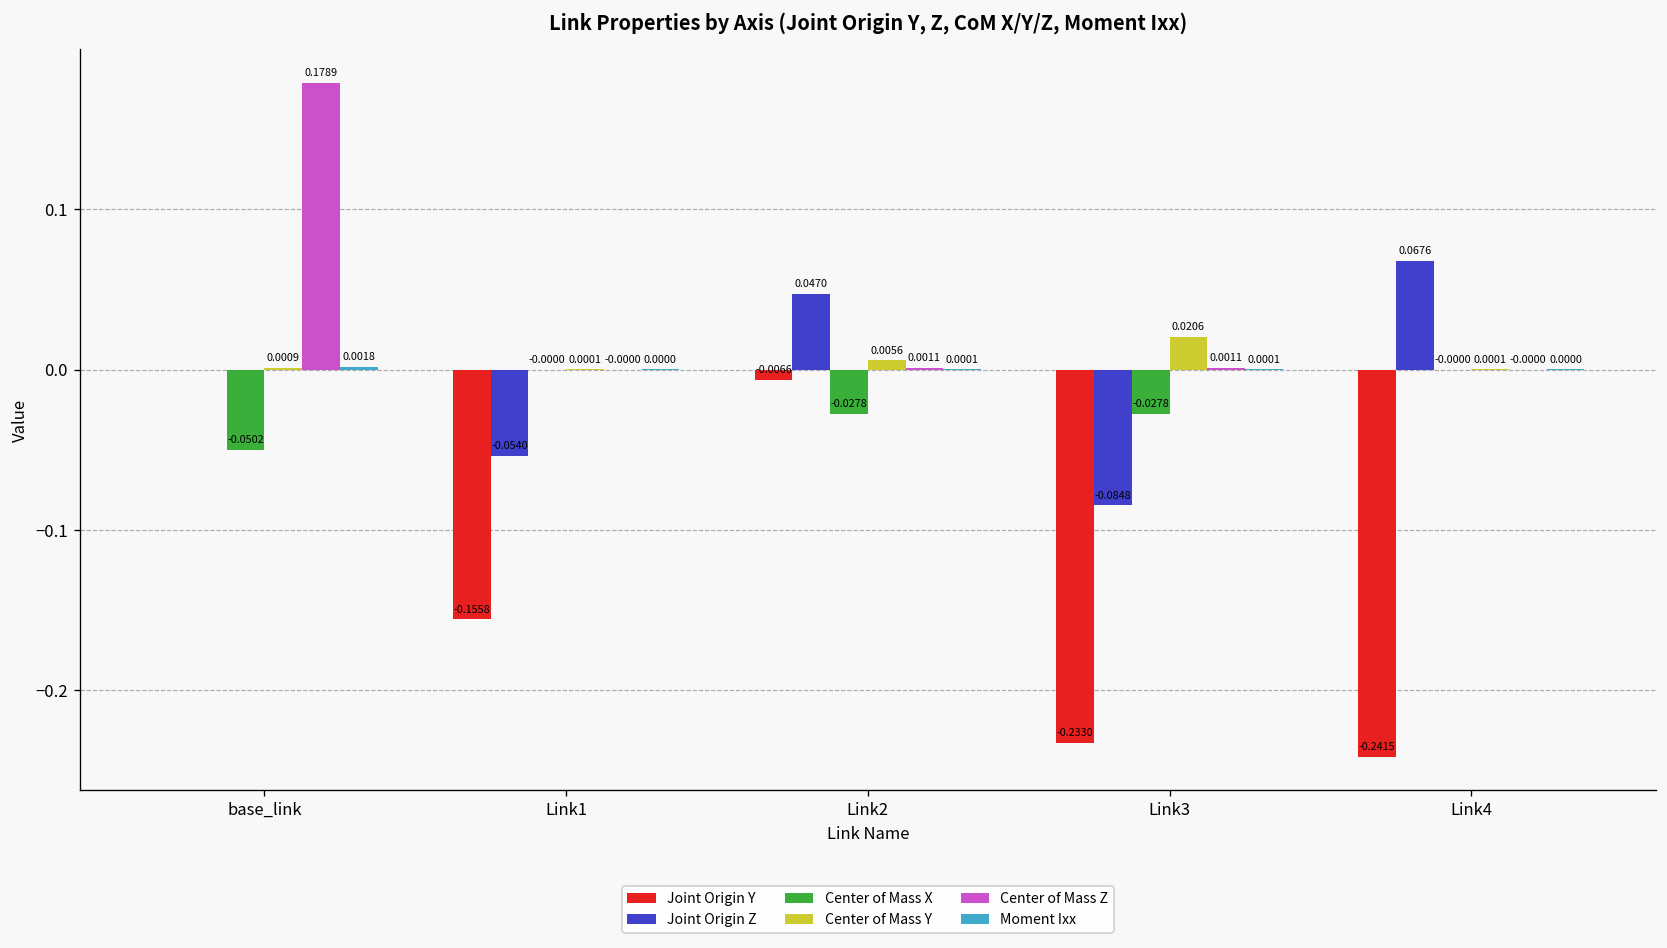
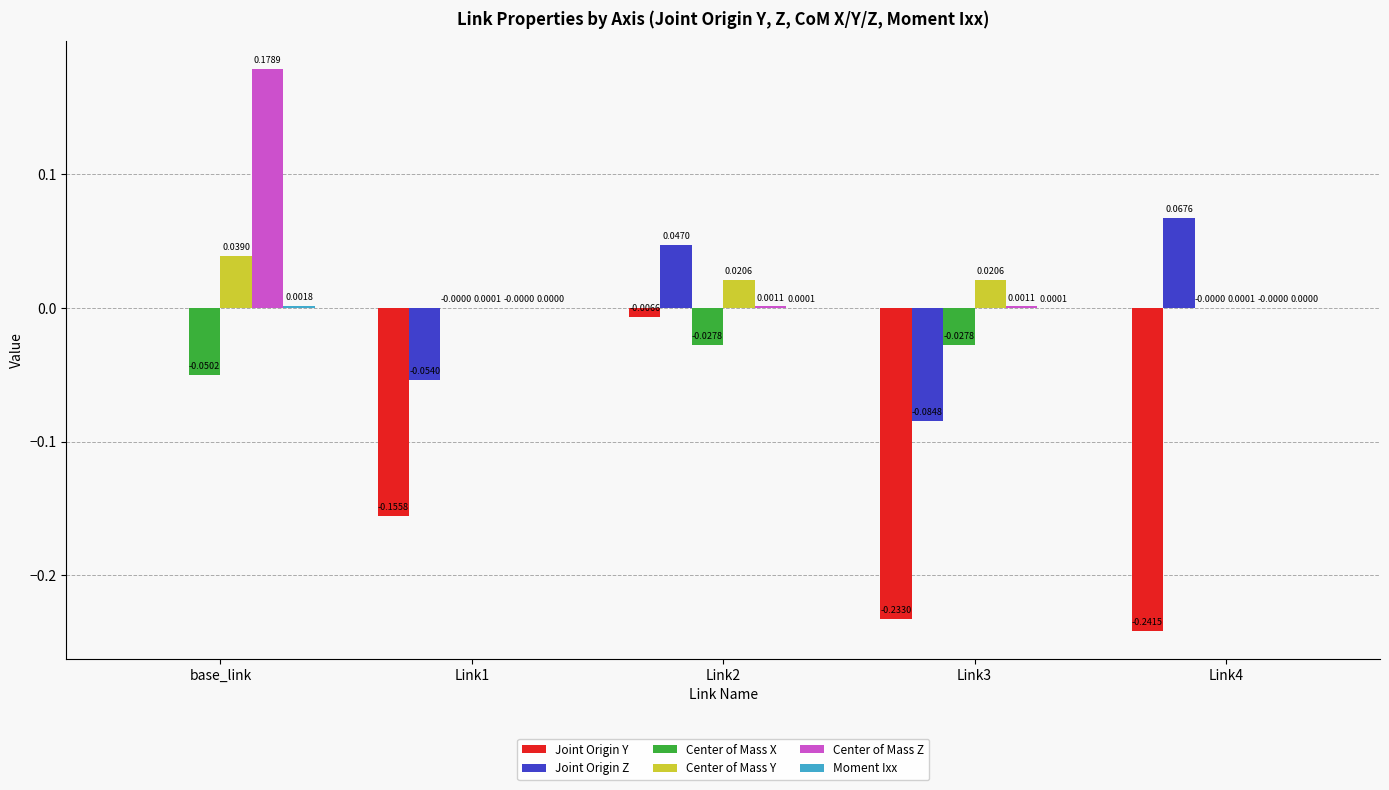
  {
    "Joint Origin Y": {
      "Link1": -0.1558,
      "Link2": -0.0066,
      "Link3": -0.2330,
      "Link4": -0.2415
    },
    "Joint Origin Z": {
      "Link1": -0.0540,
      "Link2": 0.0470,
      "Link3": -0.0848,
      "Link4": 0.0676
    },
    "Center of Mass X": {
      "base_link": -0.0502,
      "Link1": -0.0000,
      "Link2": -0.0278,
      "Link3": -0.0278,
      "Link4": -0.0000
    },
    "Center of Mass Y": {
-     "base_link": 0.0009,
+     "base_link": 0.0390,
      "Link1": 0.0001,
-     "Link2": 0.0056,
+     "Link2": 0.0206,
      "Link3": 0.0206,
      "Link4": 0.0001
    },
    "Center of Mass Z": {
      "base_link": 0.1789,
      "Link1": -0.0000,
      "Link2": 0.0011,
      "Link3": 0.0011,
      "Link4": -0.0000
    },
    "Moment Ixx": {
      "base_link": 0.0018,
      "Link1": 0.0000,
      "Link2": 0.0001,
      "Link3": 0.0001,
      "Link4": 0.0000
    }
  }
